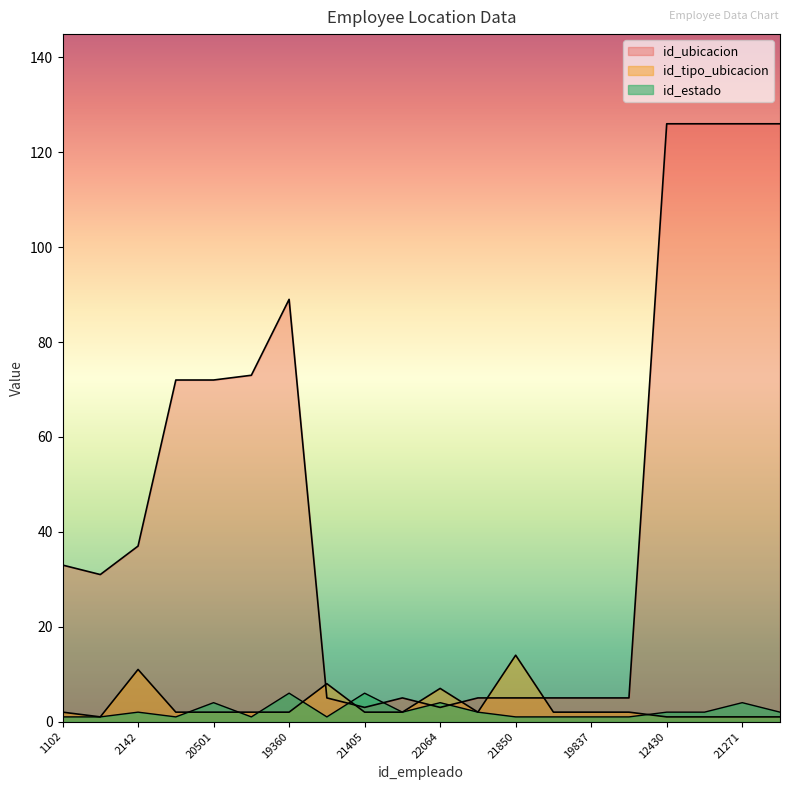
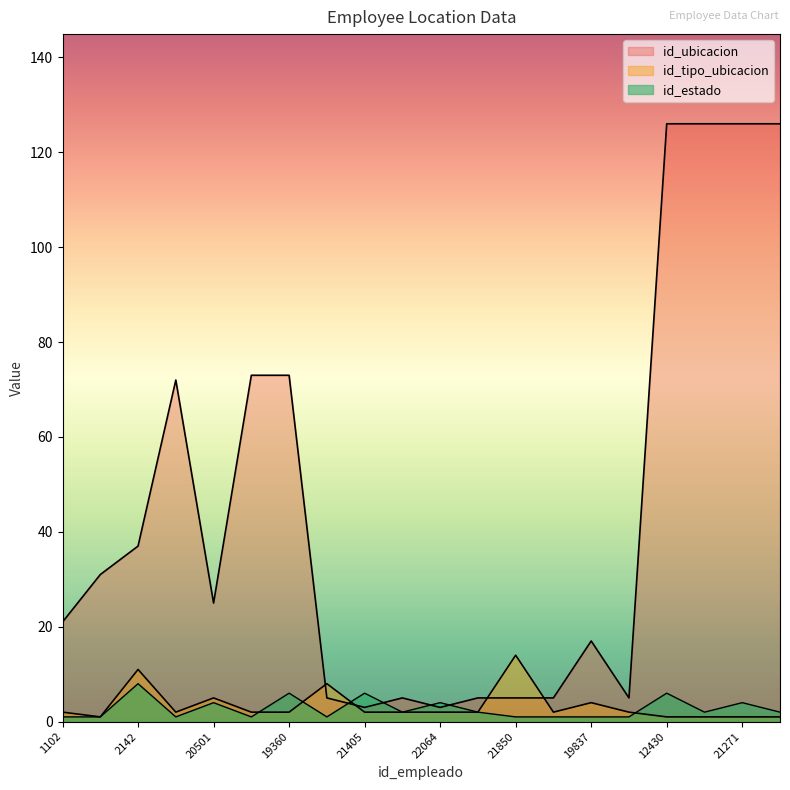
  {
    "id_ubicacion": {
-     "1102": 33,
+     "1102": 21,
      "2142": 37,
-     "20501": 72,
-     "19360": 89,
+     "20501": 25,
+     "19360": 73,
      "21405": 3,
      "22064": 3,
      "21850": 5,
-     "19837": 5,
+     "19837": 17,
      "12430": 126,
      "21271": 126
    },
    "id_tipo_ubicacion": {
      "1102": 2,
      "2142": 11,
-     "20501": 2,
+     "20501": 5,
      "19360": 2,
      "21405": 2,
-     "22064": 7,
+     "22064": 2,
      "21850": 14,
-     "19837": 2,
+     "19837": 4,
      "12430": 1,
      "21271": 1
    },
    "id_estado": {
      "1102": 1,
-     "2142": 2,
+     "2142": 8,
      "20501": 4,
      "19360": 6,
      "21405": 6,
      "22064": 4,
      "21850": 1,
      "19837": 1,
-     "12430": 2,
+     "12430": 6,
      "21271": 4
    }
  }
